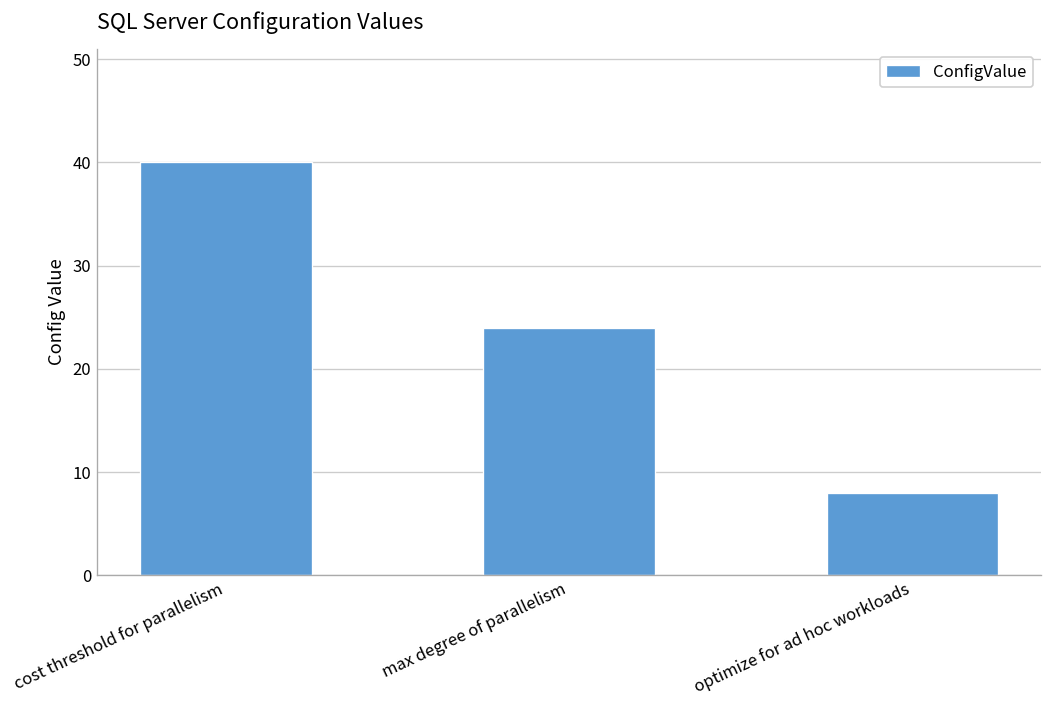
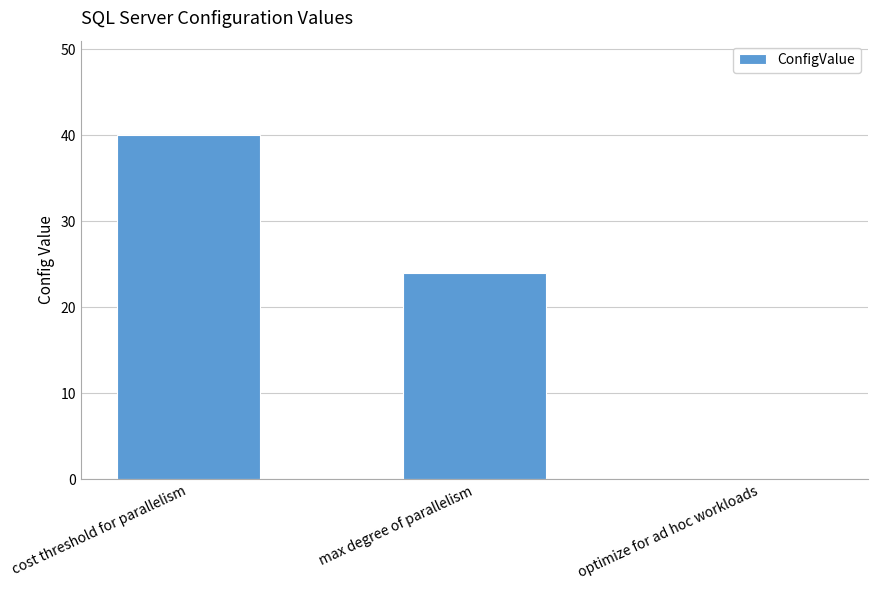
  {
    "cost threshold for parallelism": 40,
    "max degree of parallelism": 24,
-   "optimize for ad hoc workloads": 8
+   "optimize for ad hoc workloads": 0
  }
